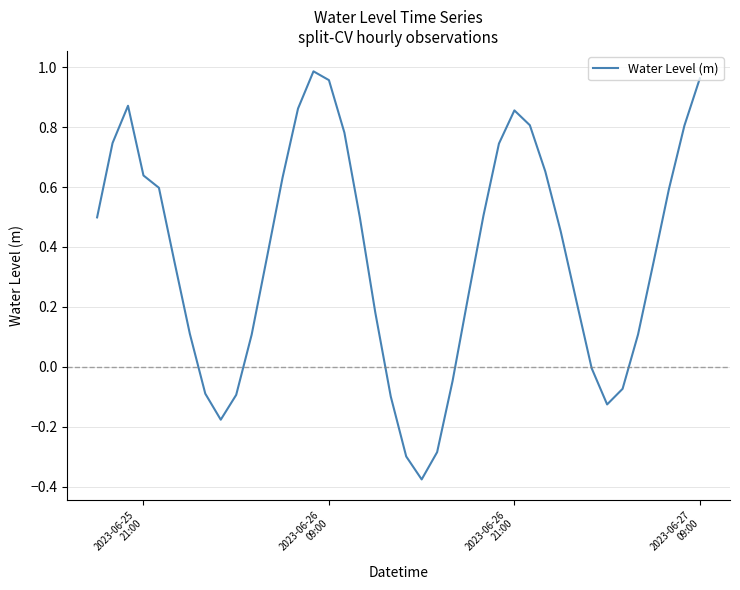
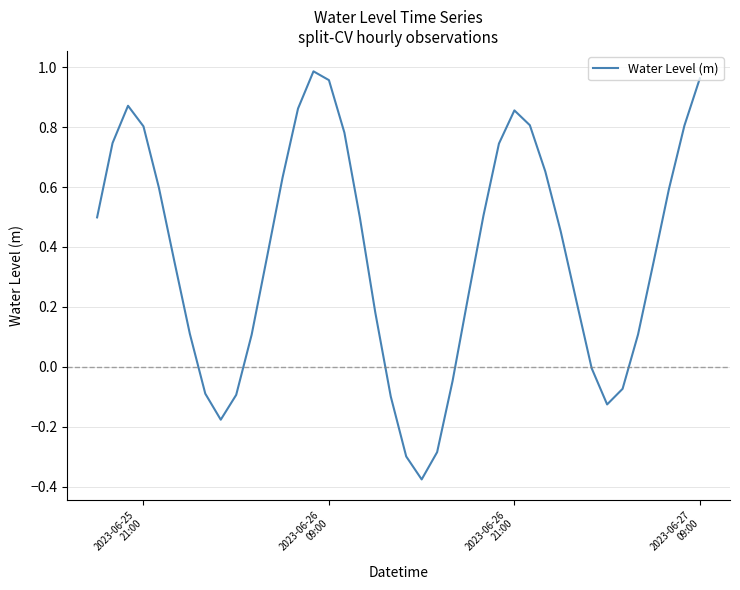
  {
-   "2023-06-25 21:00": 0.64,
+   "2023-06-25 21:00": 0.80,
    "2023-06-26 09:00": 0.96,
    "2023-06-26 21:00": 0.86
  }
